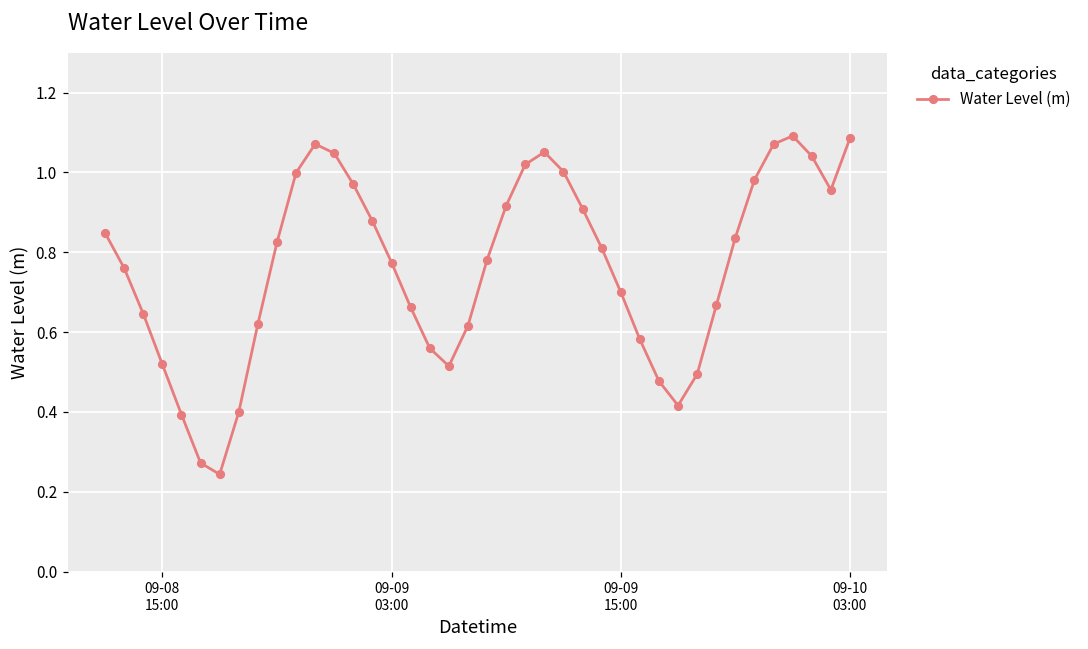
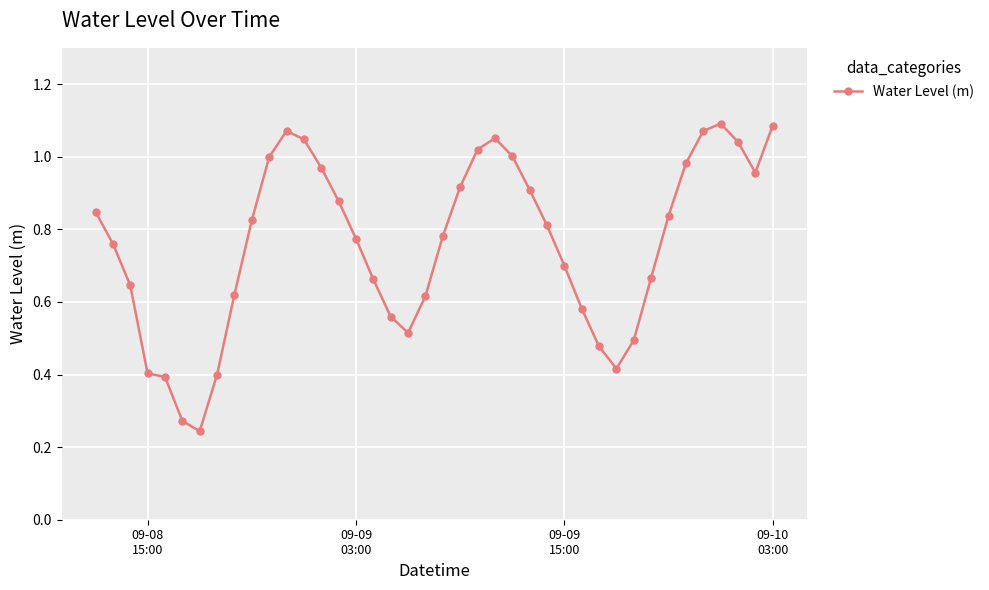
  {
-   "09-08 15:00": 0.52,
+   "09-08 15:00": 0.40,
    "09-09 03:00": 0.77,
    "09-09 15:00": 0.70,
    "09-10 03:00": 1.09
  }
